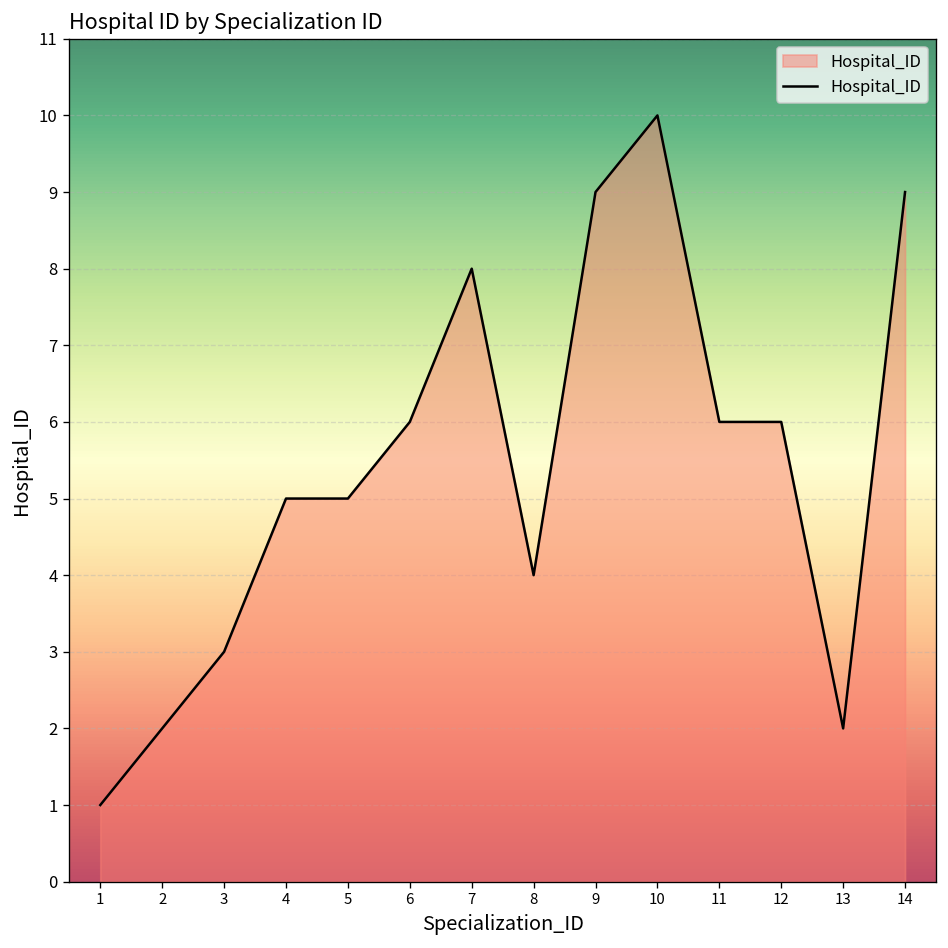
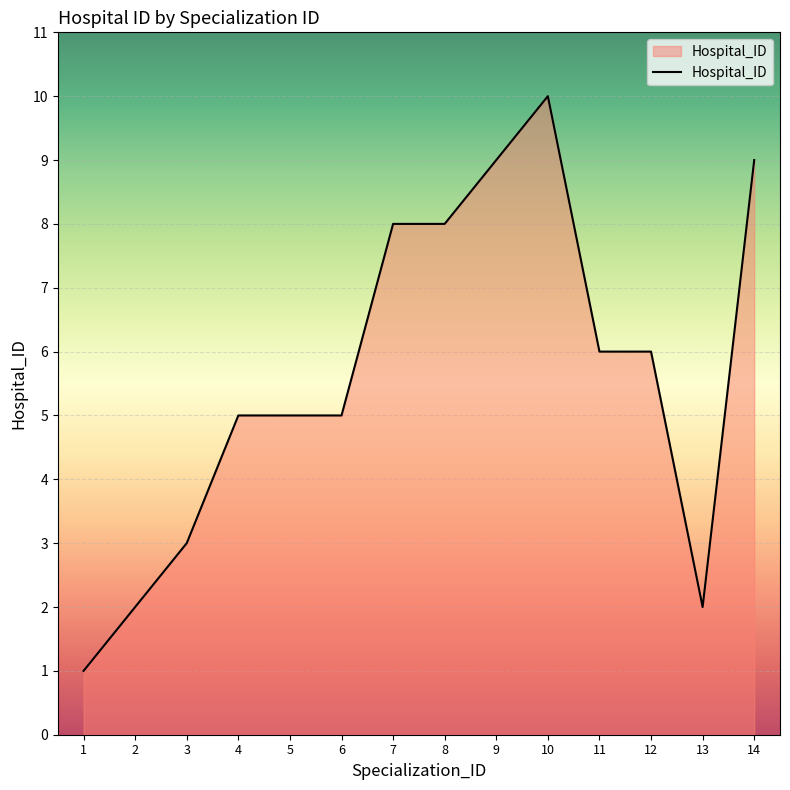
  {
    "1": 1,
    "2": 2,
    "3": 3,
    "4": 5,
    "5": 5,
-   "6": 6,
+   "6": 5,
    "7": 8,
-   "8": 4,
+   "8": 8,
    "9": 9,
    "10": 10,
    "11": 6,
    "12": 6,
    "13": 2,
    "14": 9
  }
